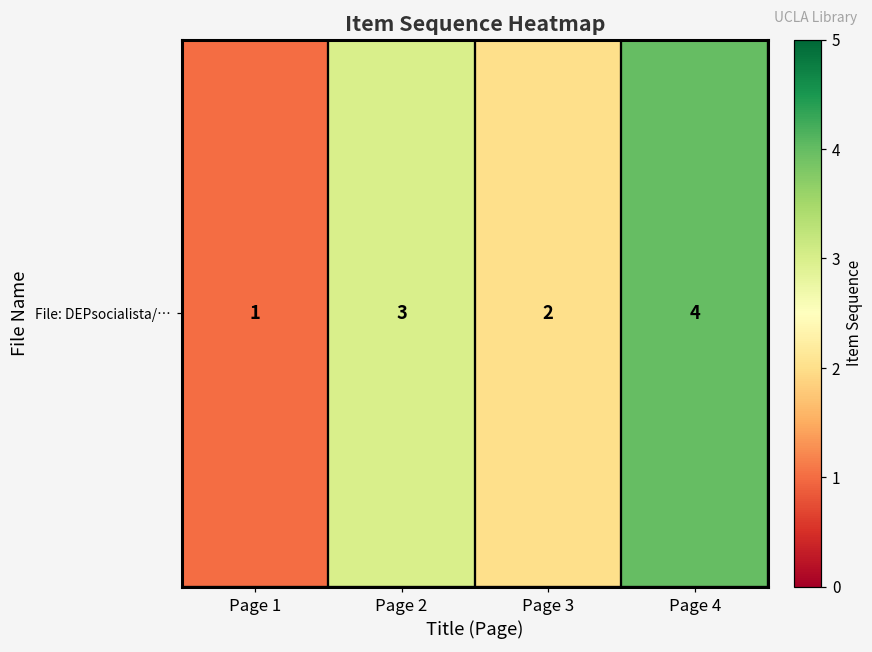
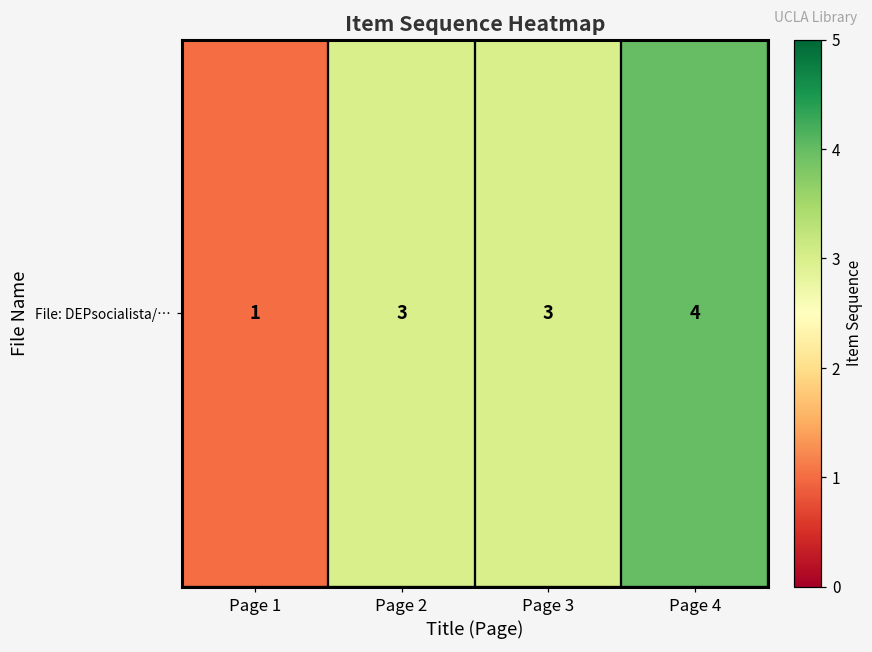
  {
    "File: DEPsocialista/…": {
      "Page 1": 1,
      "Page 2": 3,
-     "Page 3": 2,
+     "Page 3": 3,
      "Page 4": 4
    }
  }
